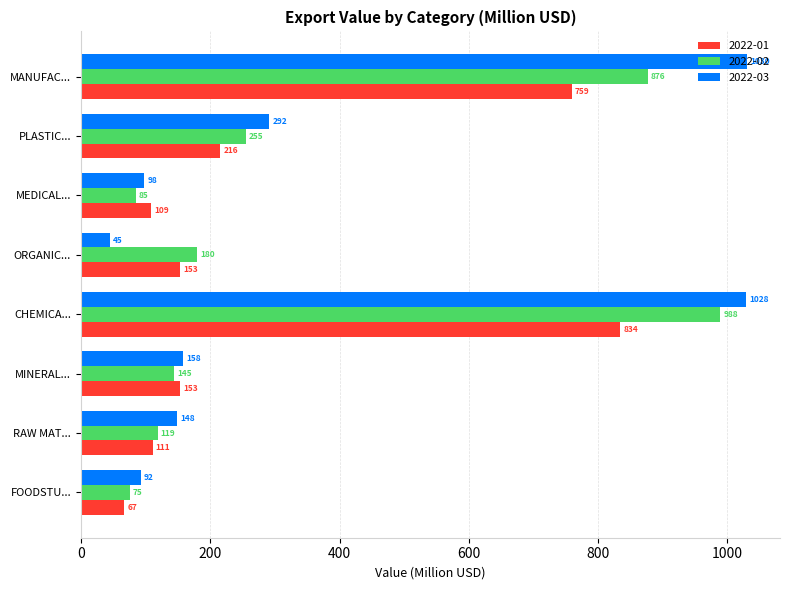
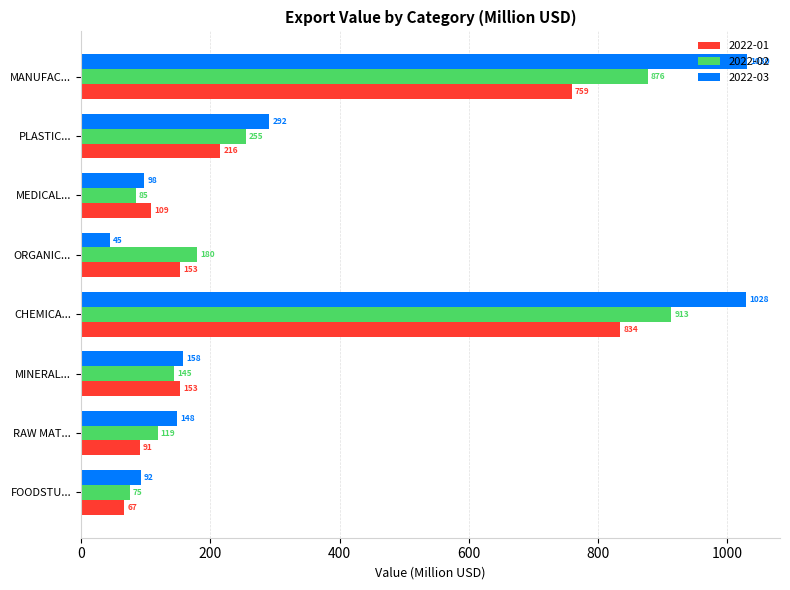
  {
    "2022-01": {
      "MANUFAC...": 759,
      "PLASTIC...": 216,
      "MEDICAL...": 109,
      "ORGANIC...": 153,
      "CHEMICA...": 834,
      "MINERAL...": 153,
-     "RAW MAT...": 111,
+     "RAW MAT...": 91,
      "FOODSTU...": 67
    },
    "2022-02": {
      "MANUFAC...": 876,
      "PLASTIC...": 255,
      "MEDICAL...": 85,
      "ORGANIC...": 180,
-     "CHEMICA...": 988,
+     "CHEMICA...": 913,
      "MINERAL...": 145,
      "RAW MAT...": 119,
      "FOODSTU...": 75
    },
    "2022-03": {
      "MANUFAC...": 1030,
      "PLASTIC...": 292,
      "MEDICAL...": 98,
      "ORGANIC...": 45,
      "CHEMICA...": 1028,
      "MINERAL...": 158,
      "RAW MAT...": 148,
      "FOODSTU...": 92
    }
  }
